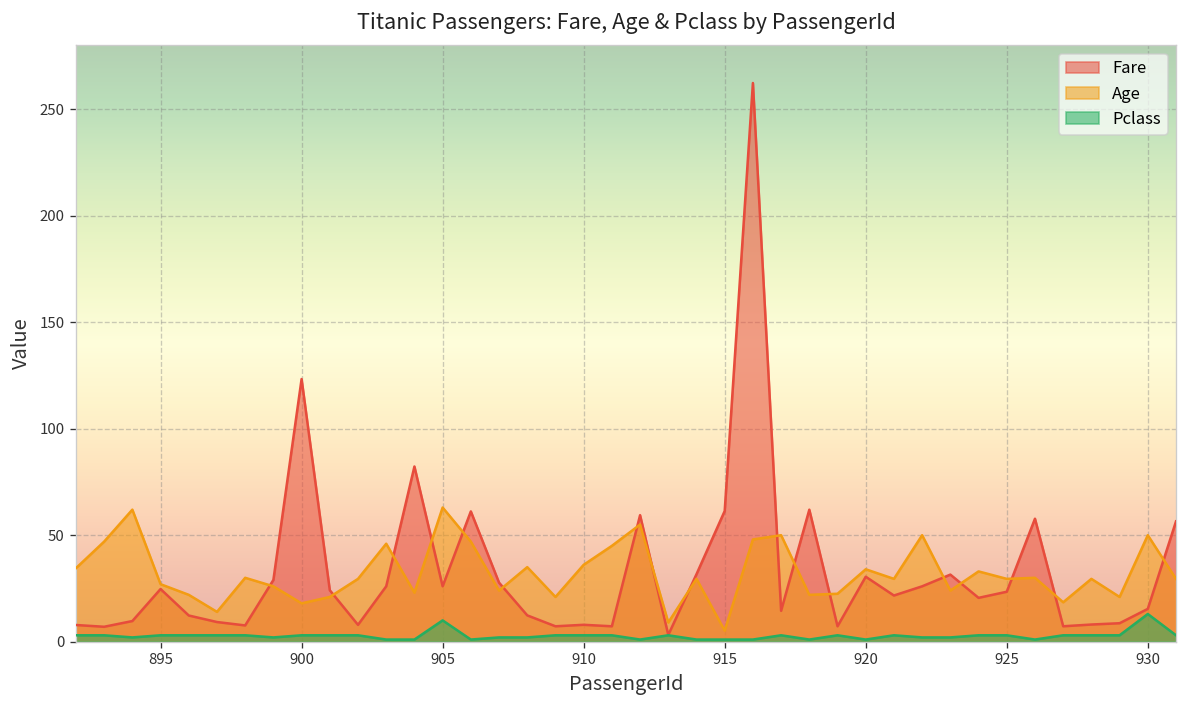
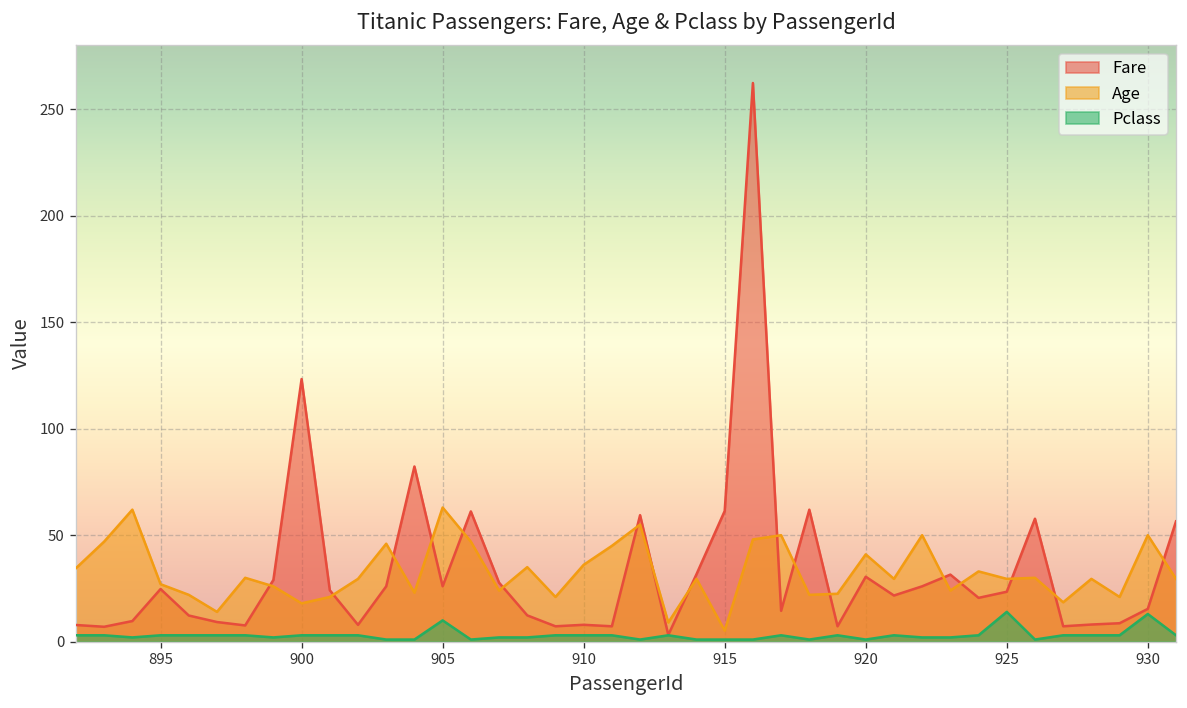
  {
    "Fare": {
      "895": 25,
      "900": 123,
      "905": 26,
      "910": 8,
      "915": 61,
      "920": 31,
      "925": 23,
      "930": 15
    },
    "Age": {
      "895": 27,
      "900": 18,
      "905": 63,
      "910": 36,
      "915": 5,
-     "920": 34,
+     "920": 41,
      "925": 30,
      "930": 50
    },
    "Pclass": {
      "895": 3,
      "900": 3,
      "905": 10,
      "910": 3,
      "915": 1,
      "920": 1,
-     "925": 3,
+     "925": 14,
      "930": 13
    }
  }
